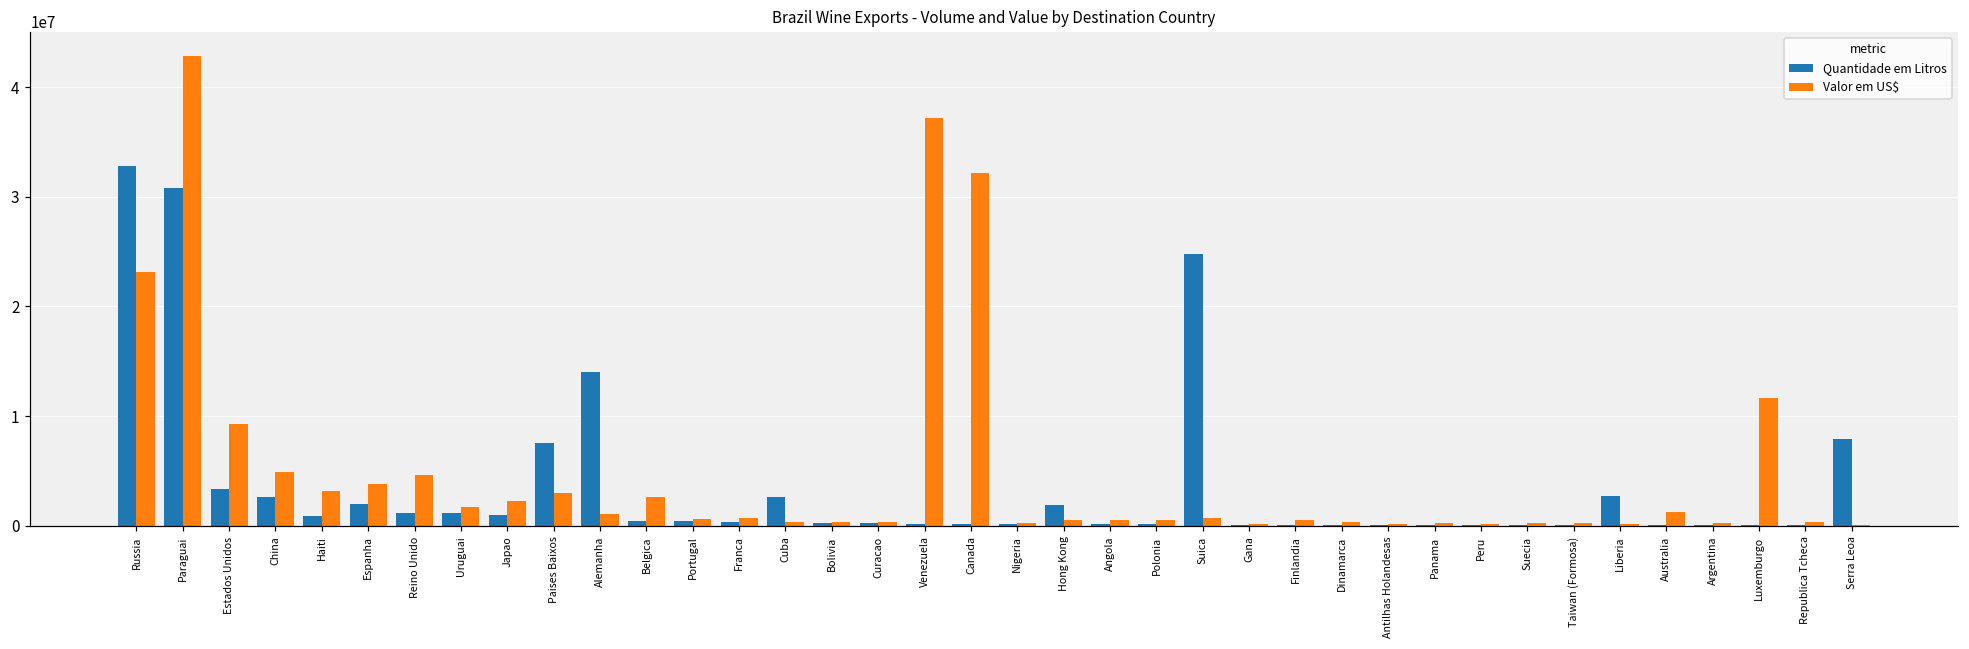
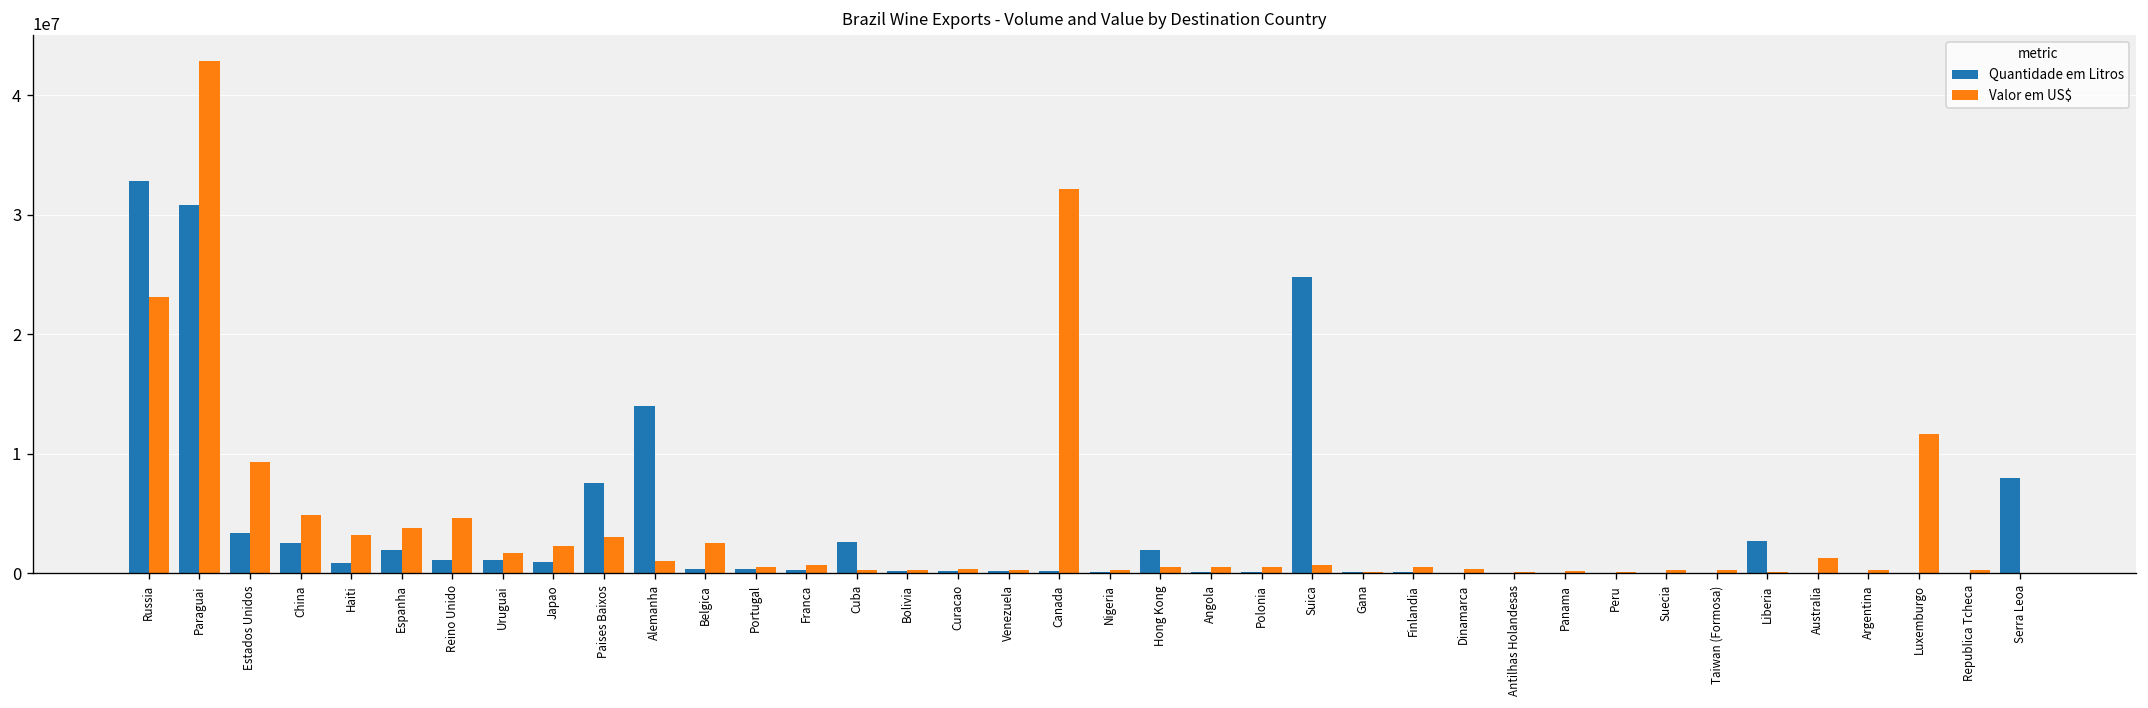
  {
    "Quantidade em Litros": {
      "Russia": 33000000,
      "Paraguai": 31000000,
      "Estados Unidos": 3000000,
      "China": 3000000,
      "Haiti": 1000000,
      "Espanha": 2000000,
      "Reino Unido": 1000000,
      "Uruguai": 1000000,
      "Japao": 1000000,
      "Paises Baixos": 8000000,
      "Alemanha": 14000000,
      "Belgica": 0,
      "Portugal": 0,
      "Franca": 0,
      "Cuba": 3000000,
      "Hong Kong": 2000000,
      "Suica": 25000000,
      "Liberia": 3000000,
      "Serra Leoa": 8000000
    },
    "Valor em US$": {
      "Russia": 23000000,
      "Paraguai": 43000000,
      "Estados Unidos": 9000000,
      "China": 5000000,
      "Haiti": 3000000,
      "Espanha": 4000000,
      "Reino Unido": 5000000,
      "Uruguai": 2000000,
      "Japao": 2000000,
      "Paises Baixos": 3000000,
      "Alemanha": 1000000,
      "Belgica": 3000000,
      "Portugal": 1000000,
      "Franca": 1000000,
      "Cuba": 0,
      "Bolivia": 0,
      "Curacao": 0,
-     "Venezuela": 37000000,
+     "Venezuela": 0,
      "Canada": 32000000,
      "Nigeria": 0,
      "Hong Kong": 1000000,
      "Angola": 1000000,
      "Polonia": 1000000,
      "Suica": 1000000,
      "Finlandia": 1000000,
      "Dinamarca": 0,
      "Suecia": 0,
      "Taiwan (Formosa)": 0,
      "Australia": 1000000,
      "Argentina": 0,
      "Luxemburgo": 12000000,
      "Republica Tcheca": 0
    }
  }
